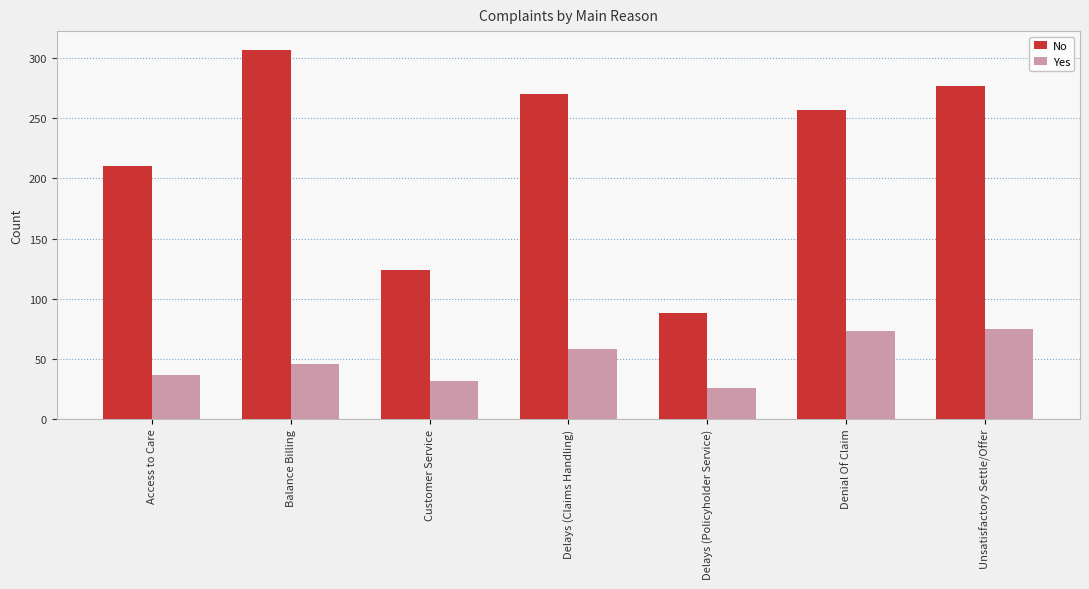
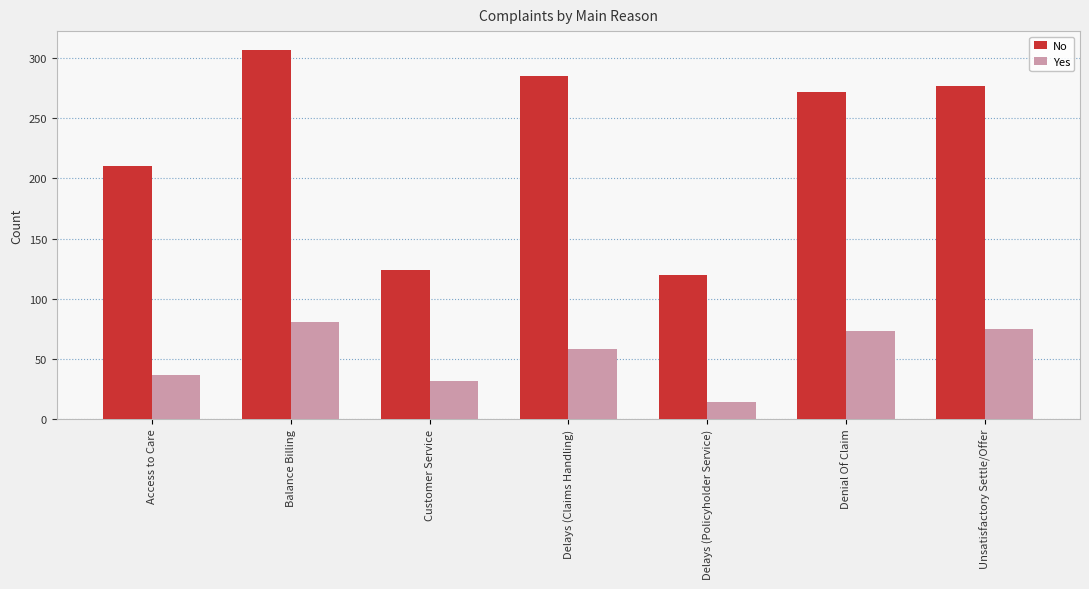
  {
    "No": {
      "Access to Care": 210,
      "Balance Billing": 307,
      "Customer Service": 124,
-     "Delays (Claims Handling)": 270,
-     "Delays (Policyholder Service)": 88,
-     "Denial Of Claim": 257,
+     "Delays (Claims Handling)": 285,
+     "Delays (Policyholder Service)": 120,
+     "Denial Of Claim": 272,
      "Unsatisfactory Settle/Offer": 277
    },
    "Yes": {
      "Access to Care": 37,
-     "Balance Billing": 46,
+     "Balance Billing": 81,
      "Customer Service": 32,
      "Delays (Claims Handling)": 58,
-     "Delays (Policyholder Service)": 26,
+     "Delays (Policyholder Service)": 14,
      "Denial Of Claim": 73,
      "Unsatisfactory Settle/Offer": 75
    }
  }
